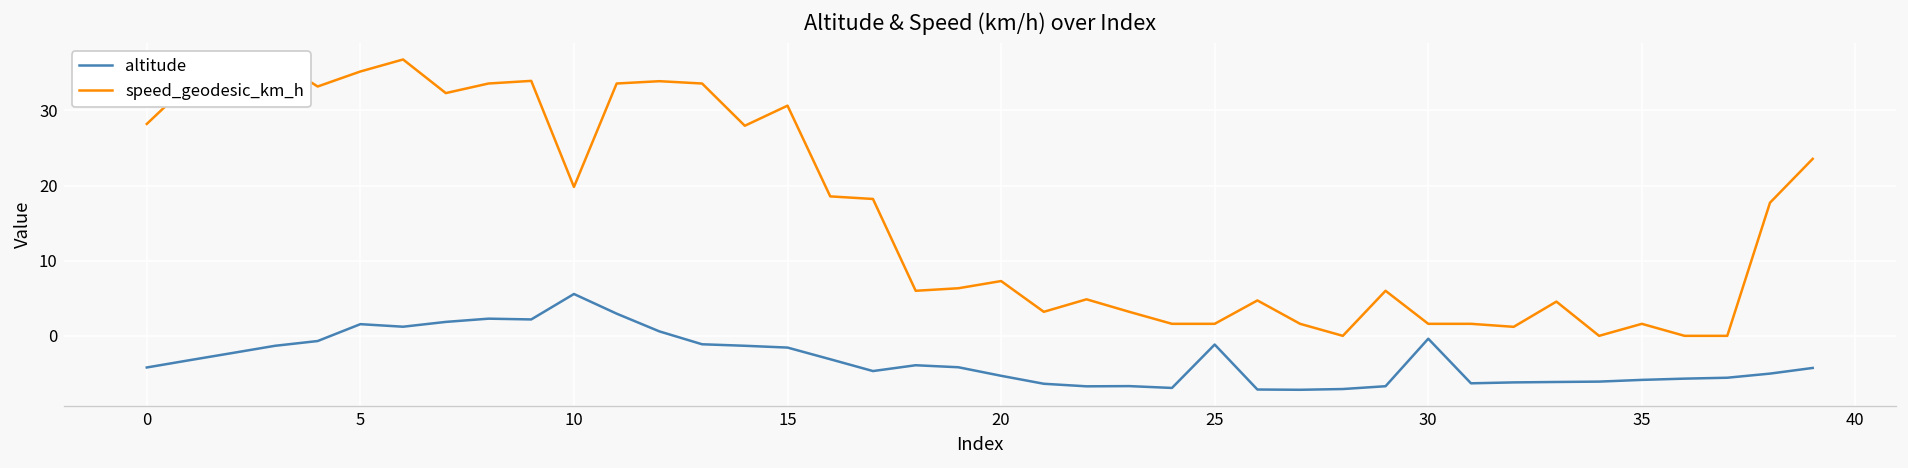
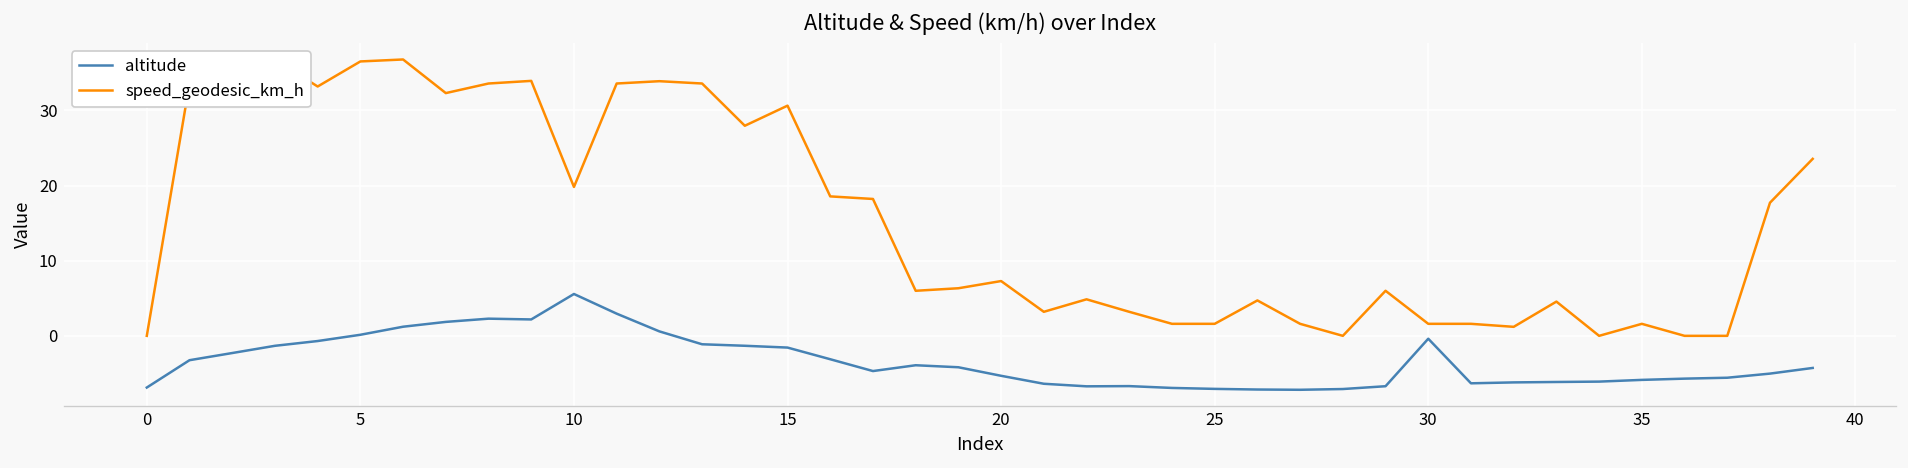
  {
    "altitude": {
-     "0": -4,
-     "5": 2,
+     "0": -7,
+     "5": 0,
      "10": 6,
      "15": -2,
      "20": -5,
-     "25": -1,
+     "25": -7,
      "30": 0,
      "35": -6
    },
    "speed_geodesic_km_h": {
-     "0": 28,
-     "5": 35,
+     "0": 0,
+     "5": 37,
      "10": 20,
      "15": 31,
      "20": 7,
      "25": 2,
      "30": 2,
      "35": 2
    }
  }
